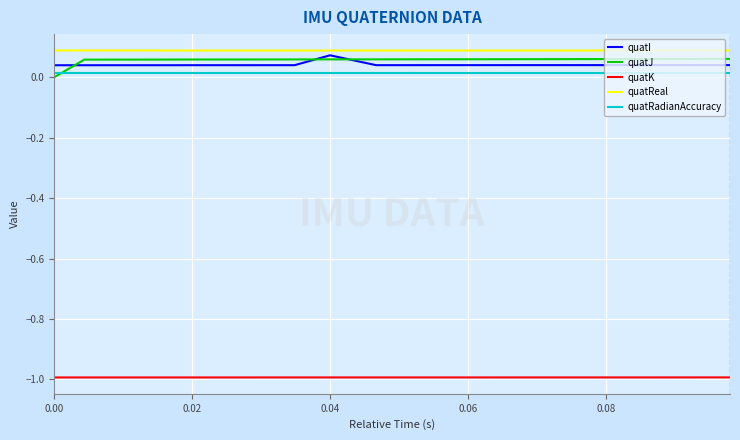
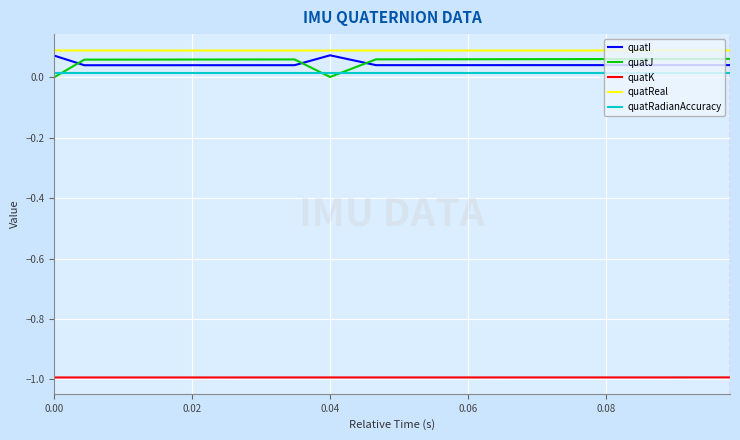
  {
    "quatI": {
-     "0.00": 0.04,
+     "0.00": 0.07,
      "0.04": 0.07
    },
    "quatJ": {
      "0.00": 0.00,
-     "0.04": 0.06
+     "0.04": 0.00
    },
    "quatK": {
      "0.00": -0.99,
      "0.04": -0.99
    },
    "quatReal": {
      "0.00": 0.09,
      "0.04": 0.09
    },
    "quatRadianAccuracy": {
      "0.00": 0.02,
      "0.04": 0.02
    }
  }
